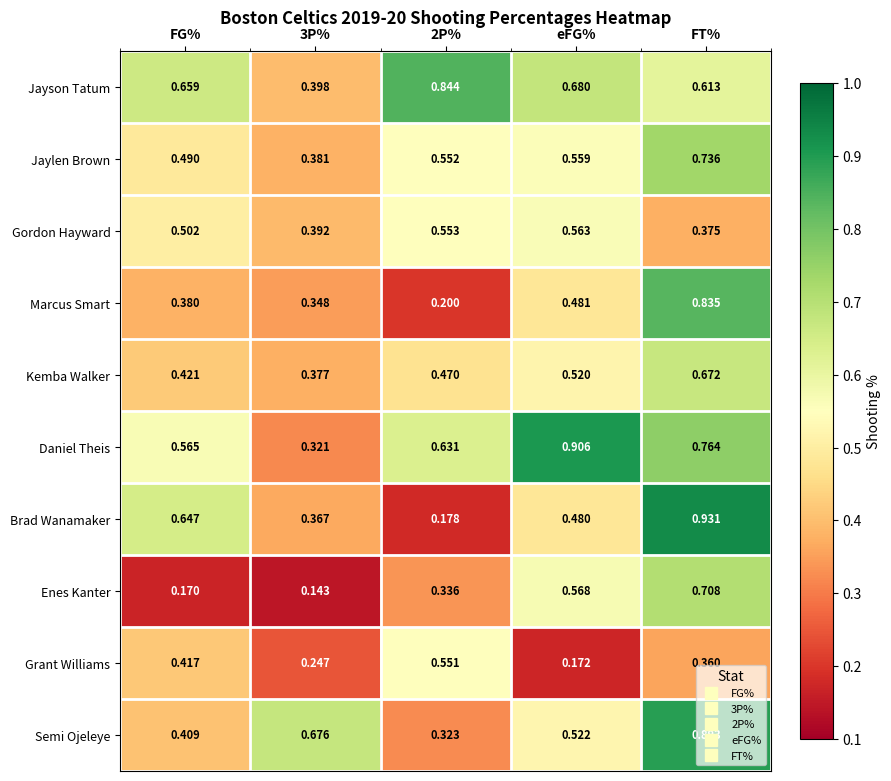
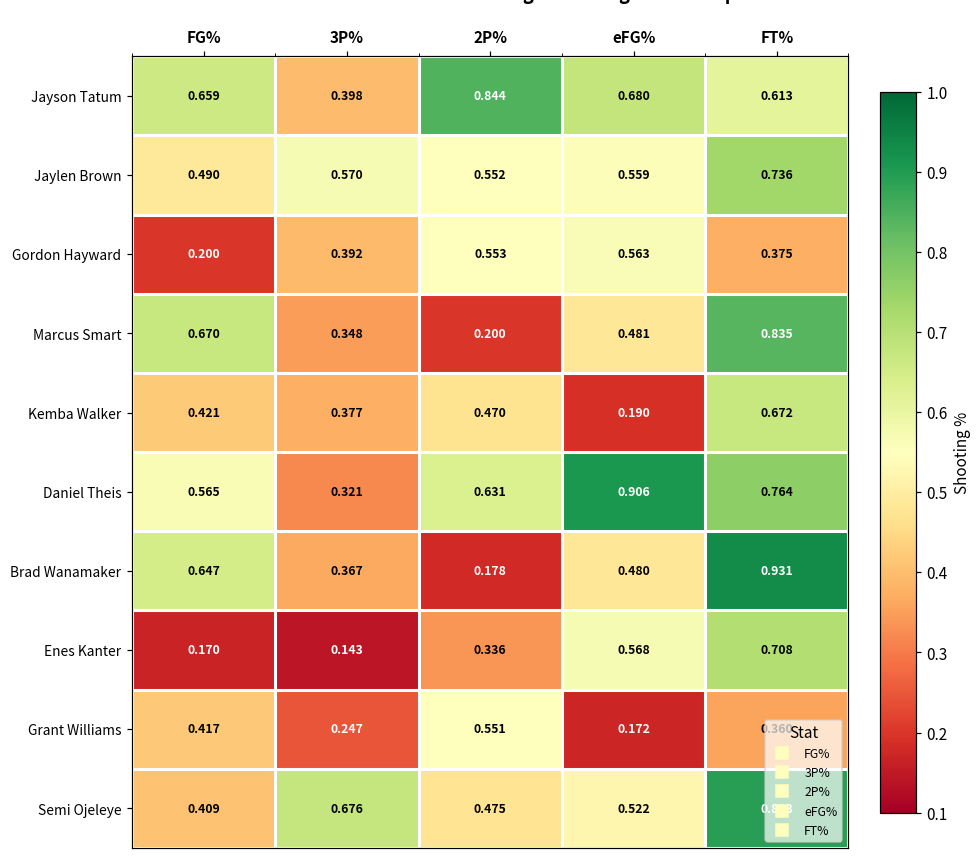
  {
    "Jayson Tatum": {
      "FG%": 0.659,
      "3P%": 0.398,
      "2P%": 0.844,
      "eFG%": 0.680,
      "FT%": 0.613
    },
    "Jaylen Brown": {
      "FG%": 0.490,
-     "3P%": 0.381,
+     "3P%": 0.570,
      "2P%": 0.552,
      "eFG%": 0.559,
      "FT%": 0.736
    },
    "Gordon Hayward": {
-     "FG%": 0.502,
+     "FG%": 0.200,
      "3P%": 0.392,
      "2P%": 0.553,
      "eFG%": 0.563,
      "FT%": 0.375
    },
    "Marcus Smart": {
-     "FG%": 0.380,
+     "FG%": 0.670,
      "3P%": 0.348,
      "2P%": 0.200,
      "eFG%": 0.481,
      "FT%": 0.835
    },
    "Kemba Walker": {
      "FG%": 0.421,
      "3P%": 0.377,
      "2P%": 0.470,
-     "eFG%": 0.520,
+     "eFG%": 0.190,
      "FT%": 0.672
    },
    "Daniel Theis": {
      "FG%": 0.565,
      "3P%": 0.321,
      "2P%": 0.631,
      "eFG%": 0.906,
      "FT%": 0.764
    },
    "Brad Wanamaker": {
      "FG%": 0.647,
      "3P%": 0.367,
      "2P%": 0.178,
      "eFG%": 0.480,
      "FT%": 0.931
    },
    "Enes Kanter": {
      "FG%": 0.170,
      "3P%": 0.143,
      "2P%": 0.336,
      "eFG%": 0.568,
      "FT%": 0.708
    },
    "Grant Williams": {
      "FG%": 0.417,
      "3P%": 0.247,
      "2P%": 0.551,
      "eFG%": 0.172
    },
    "Semi Ojeleye": {
      "FG%": 0.409,
      "3P%": 0.676,
-     "2P%": 0.323,
+     "2P%": 0.475,
      "eFG%": 0.522
    }
  }
